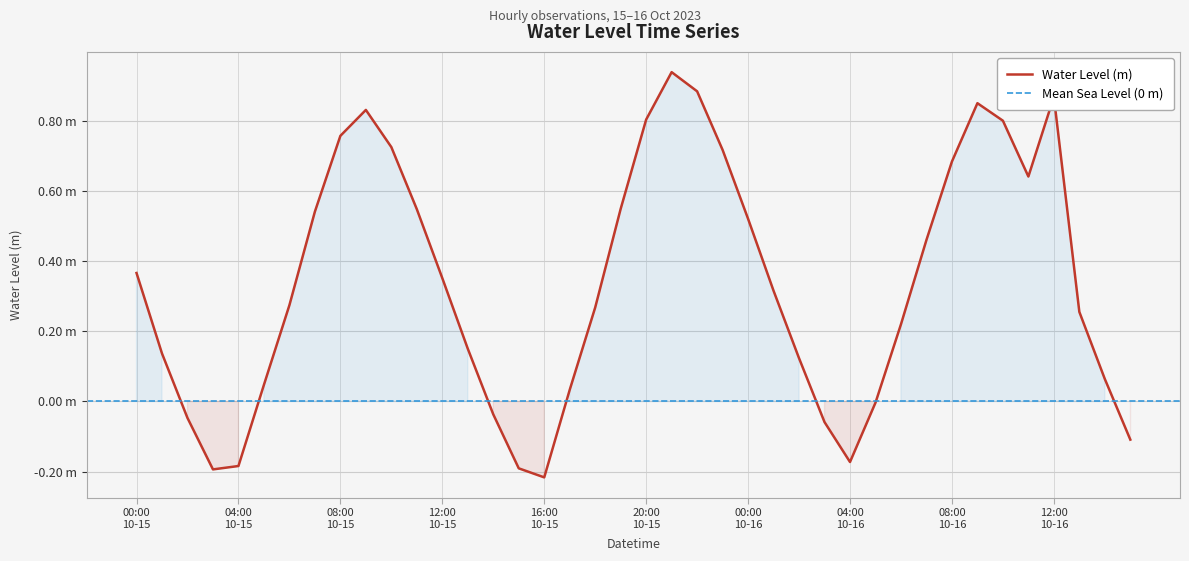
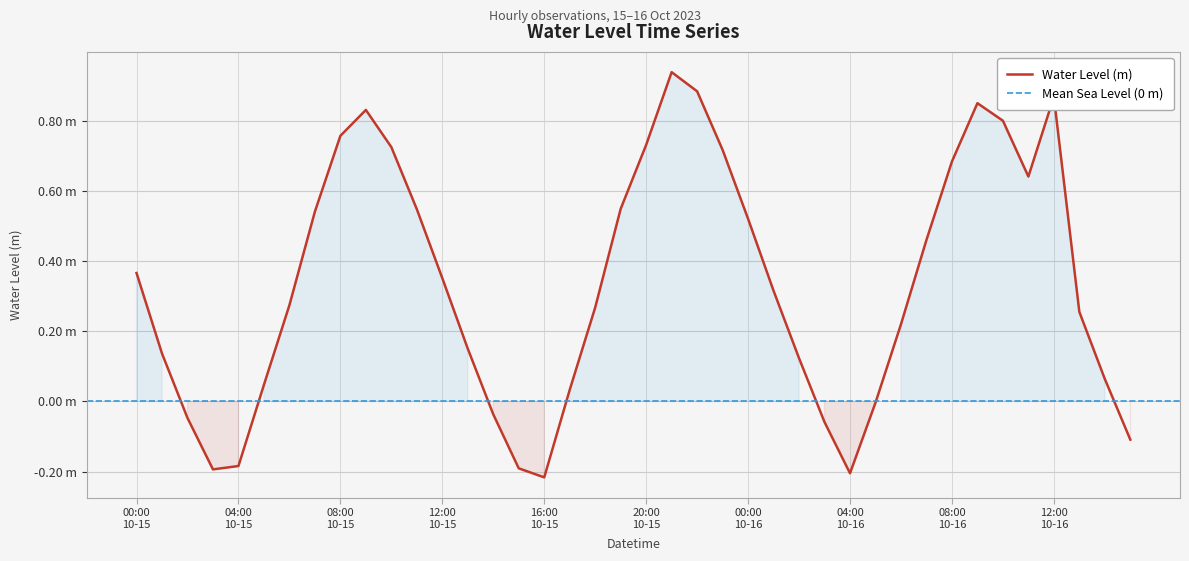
  {
    "00:00 10-15": "0.37 m",
    "04:00 10-15": "-0.18 m",
    "08:00 10-15": "0.76 m",
    "12:00 10-15": "0.35 m",
    "16:00 10-15": "-0.22 m",
-   "20:00 10-15": "0.80 m",
+   "20:00 10-15": "0.73 m",
    "00:00 10-16": "0.52 m",
-   "04:00 10-16": "-0.17 m",
+   "04:00 10-16": "-0.20 m",
    "08:00 10-16": "0.68 m"
  }
